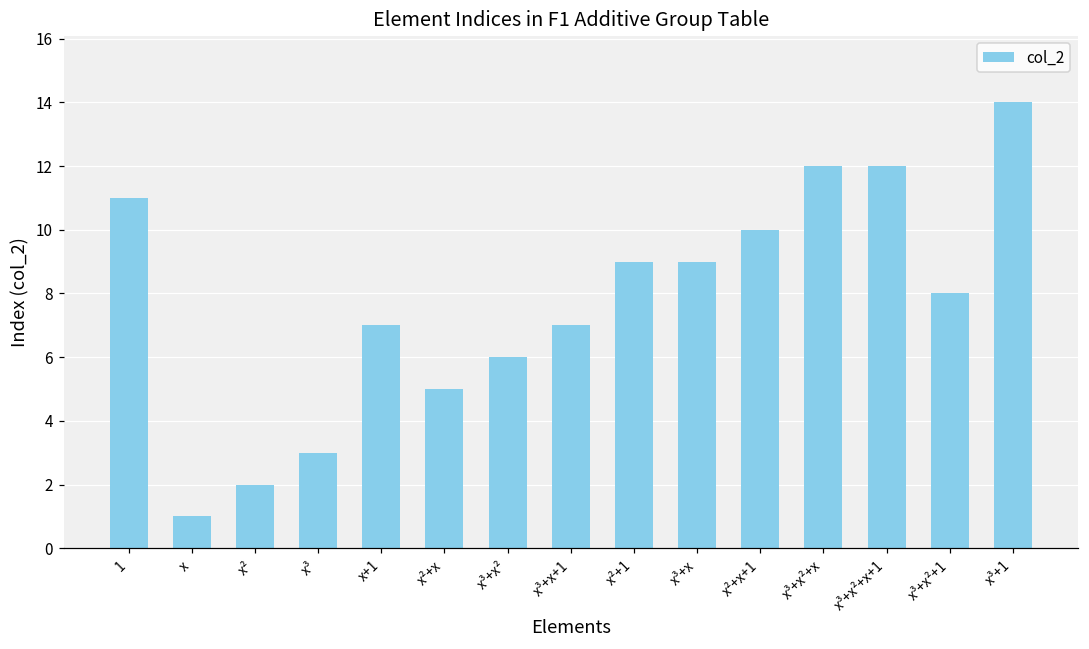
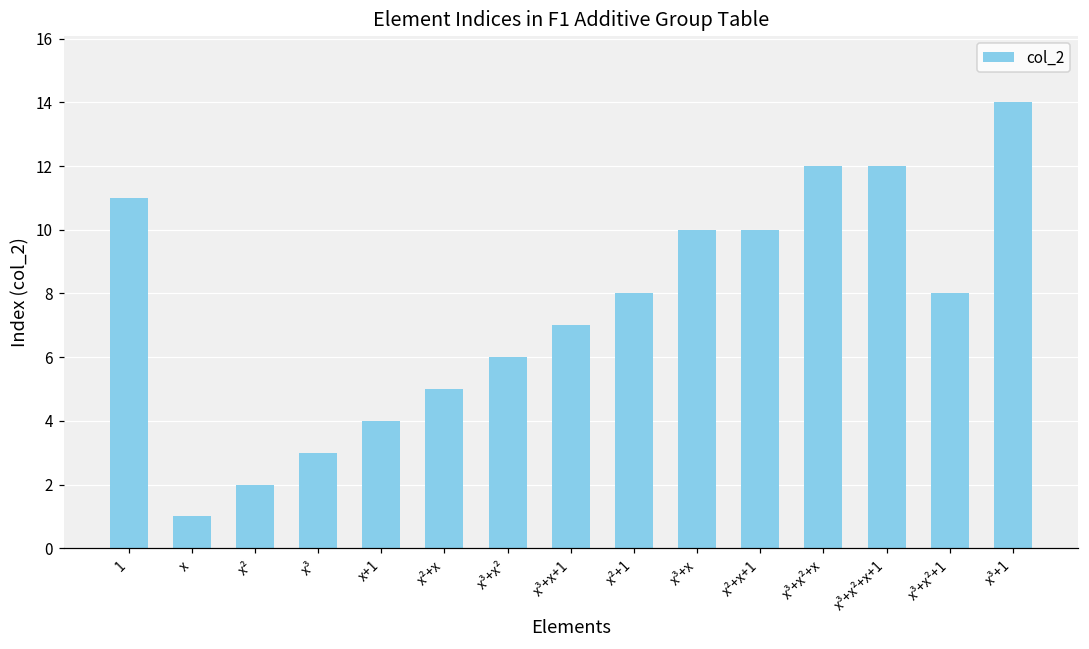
  {
    "1": 11,
    "x": 1,
    "x²": 2,
    "x³": 3,
-   "x+1": 7,
+   "x+1": 4,
    "x²+x": 5,
    "x³+x²": 6,
    "x³+x+1": 7,
-   "x²+1": 9,
-   "x³+x": 9,
+   "x²+1": 8,
+   "x³+x": 10,
    "x²+x+1": 10,
    "x³+x²+x": 12,
    "x³+x²+x+1": 12,
    "x³+x²+1": 8,
    "x³+1": 14
  }
